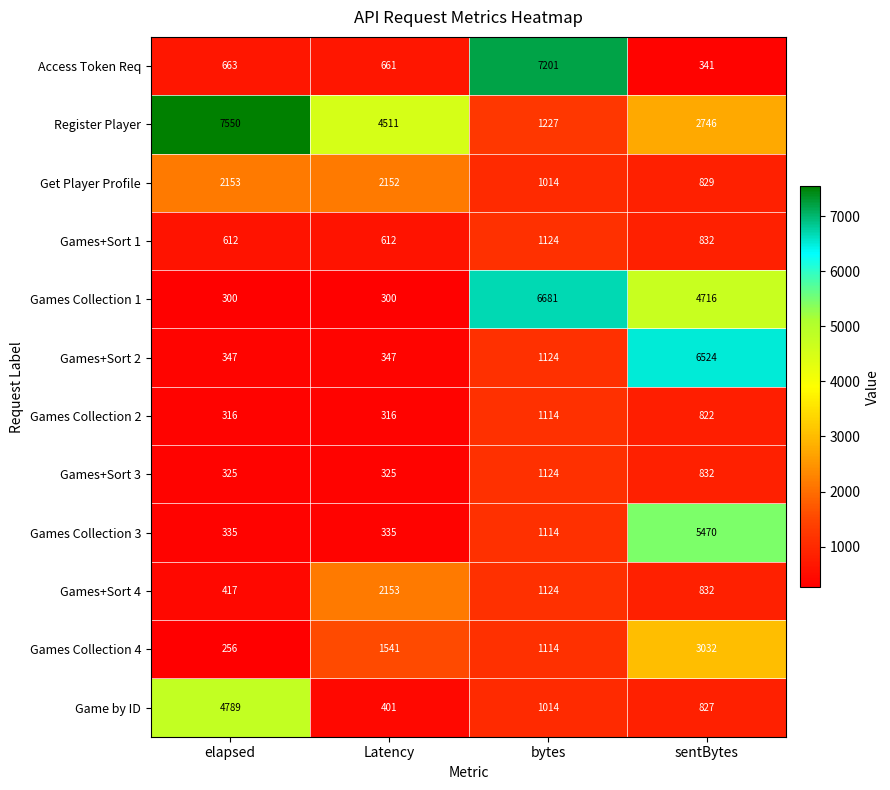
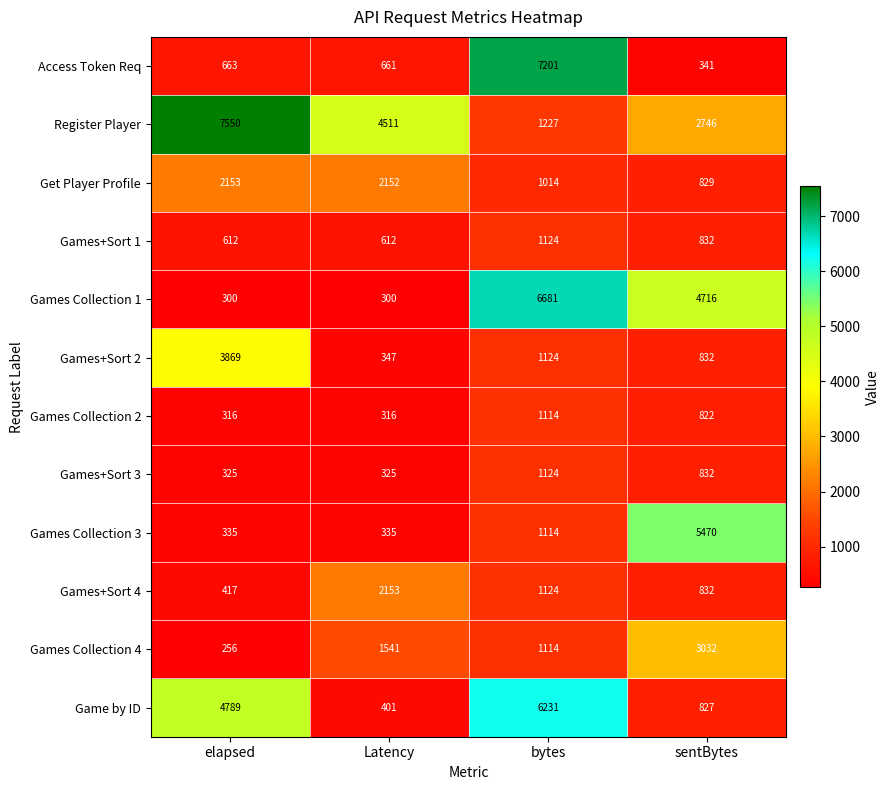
  {
    "Access Token Req": {
      "elapsed": 663,
      "Latency": 661,
      "bytes": 7201,
      "sentBytes": 341
    },
    "Register Player": {
      "elapsed": 7550,
      "Latency": 4511,
      "bytes": 1227,
      "sentBytes": 2746
    },
    "Get Player Profile": {
      "elapsed": 2153,
      "Latency": 2152,
      "bytes": 1014,
      "sentBytes": 829
    },
    "Games+Sort 1": {
      "elapsed": 612,
      "Latency": 612,
      "bytes": 1124,
      "sentBytes": 832
    },
    "Games Collection 1": {
      "elapsed": 300,
      "Latency": 300,
      "bytes": 6681,
      "sentBytes": 4716
    },
    "Games+Sort 2": {
-     "elapsed": 347,
+     "elapsed": 3869,
      "Latency": 347,
      "bytes": 1124,
-     "sentBytes": 6524
+     "sentBytes": 832
    },
    "Games Collection 2": {
      "elapsed": 316,
      "Latency": 316,
      "bytes": 1114,
      "sentBytes": 822
    },
    "Games+Sort 3": {
      "elapsed": 325,
      "Latency": 325,
      "bytes": 1124,
      "sentBytes": 832
    },
    "Games Collection 3": {
      "elapsed": 335,
      "Latency": 335,
      "bytes": 1114,
      "sentBytes": 5470
    },
    "Games+Sort 4": {
      "elapsed": 417,
      "Latency": 2153,
      "bytes": 1124,
      "sentBytes": 832
    },
    "Games Collection 4": {
      "elapsed": 256,
      "Latency": 1541,
      "bytes": 1114,
      "sentBytes": 3032
    },
    "Game by ID": {
      "elapsed": 4789,
      "Latency": 401,
-     "bytes": 1014,
+     "bytes": 6231,
      "sentBytes": 827
    }
  }
